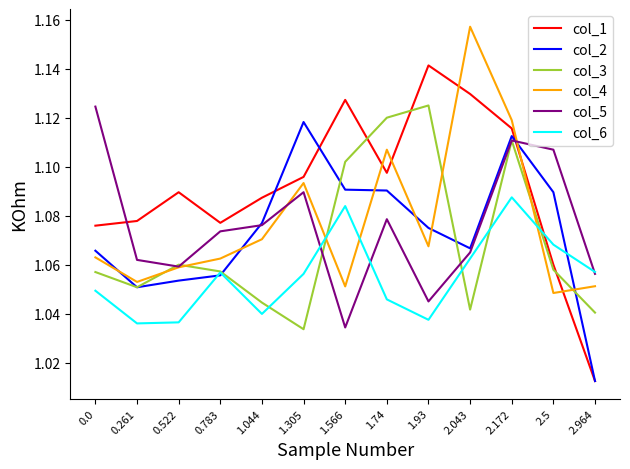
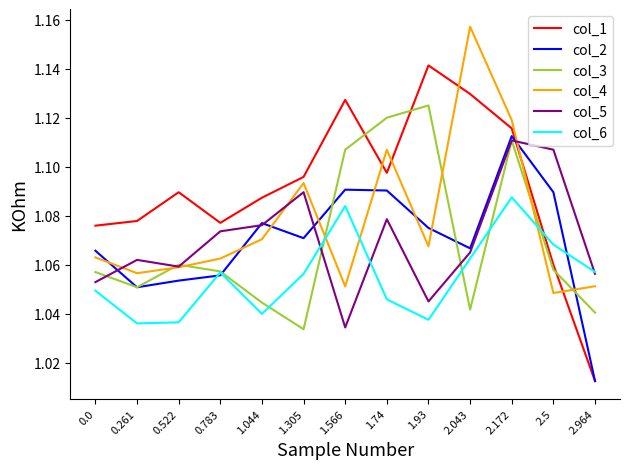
  {
    "col_1": {
      "0.0": 1.076,
      "0.261": 1.078,
      "0.522": 1.090,
      "0.783": 1.077,
      "1.044": 1.087,
      "1.305": 1.096,
      "1.566": 1.127,
      "1.74": 1.098,
      "1.93": 1.141,
      "2.043": 1.130,
      "2.172": 1.116,
      "2.5": 1.060
    },
    "col_2": {
      "0.0": 1.066,
      "0.522": 1.054,
      "0.783": 1.056,
-     "1.305": 1.118,
+     "1.305": 1.071,
      "1.566": 1.091,
      "1.74": 1.090,
      "1.93": 1.075,
      "2.043": 1.067,
      "2.172": 1.113,
      "2.5": 1.090
    },
    "col_3": {
      "0.0": 1.057,
      "1.044": 1.045,
      "1.305": 1.034,
-     "1.566": 1.102,
+     "1.566": 1.107,
      "1.74": 1.120,
      "1.93": 1.125,
      "2.043": 1.042,
      "2.5": 1.058,
      "2.964": 1.040
    },
    "col_4": {
      "0.0": 1.063,
-     "0.261": 1.053,
+     "0.261": 1.057,
      "0.783": 1.063,
      "1.044": 1.070,
      "1.305": 1.093,
      "1.566": 1.051,
      "1.74": 1.107,
      "1.93": 1.068,
      "2.043": 1.157,
      "2.172": 1.119,
      "2.5": 1.048,
      "2.964": 1.051
    },
    "col_5": {
-     "0.0": 1.125,
+     "0.0": 1.053,
      "0.261": 1.062,
      "0.783": 1.074,
      "1.305": 1.090,
      "1.566": 1.034,
      "1.74": 1.079,
      "1.93": 1.045,
      "2.043": 1.065,
      "2.5": 1.107
    },
    "col_6": {
      "0.0": 1.049,
      "0.261": 1.036,
      "0.522": 1.036,
      "1.044": 1.040,
      "1.305": 1.056,
      "1.566": 1.084,
      "1.74": 1.046,
      "1.93": 1.038,
      "2.043": 1.063,
      "2.172": 1.088,
      "2.5": 1.068
    }
  }
